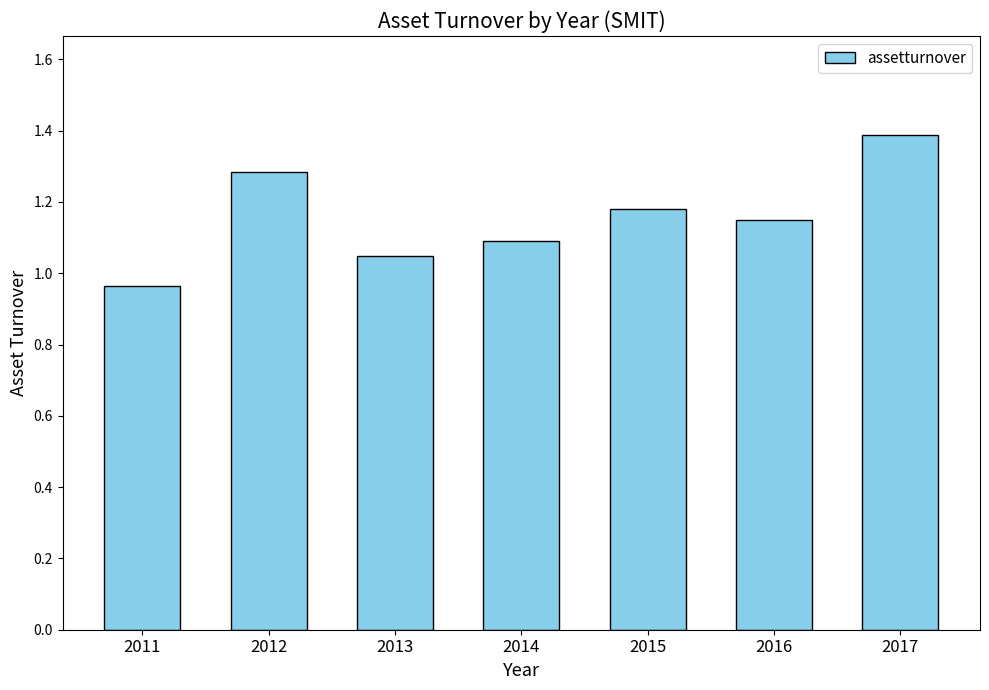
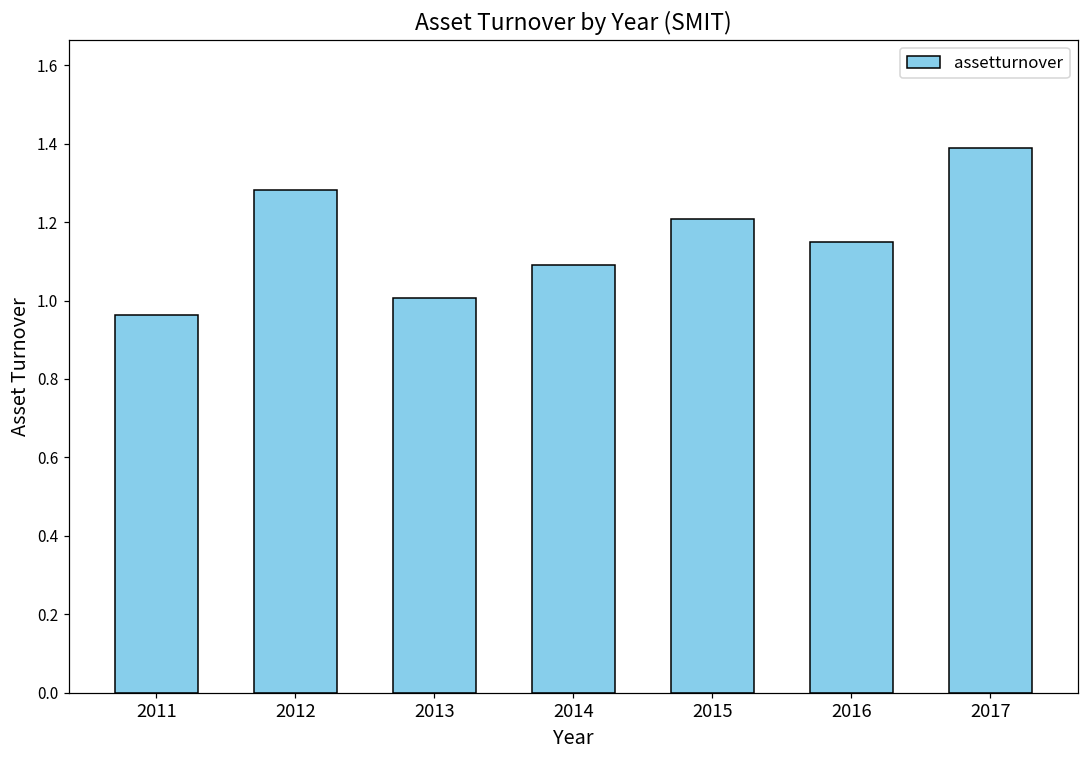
  {
    "2011": 0.96,
    "2012": 1.28,
-   "2013": 1.05,
+   "2013": 1.01,
    "2014": 1.09,
-   "2015": 1.18,
+   "2015": 1.21,
    "2016": 1.15,
    "2017": 1.39
  }
